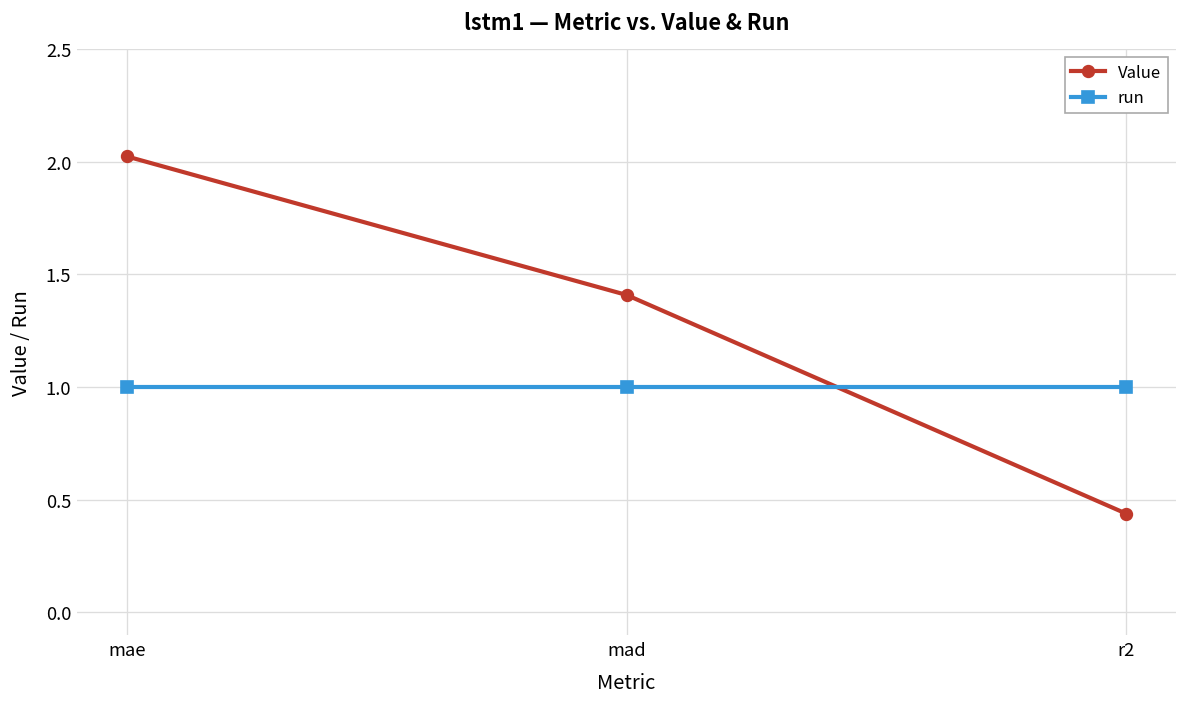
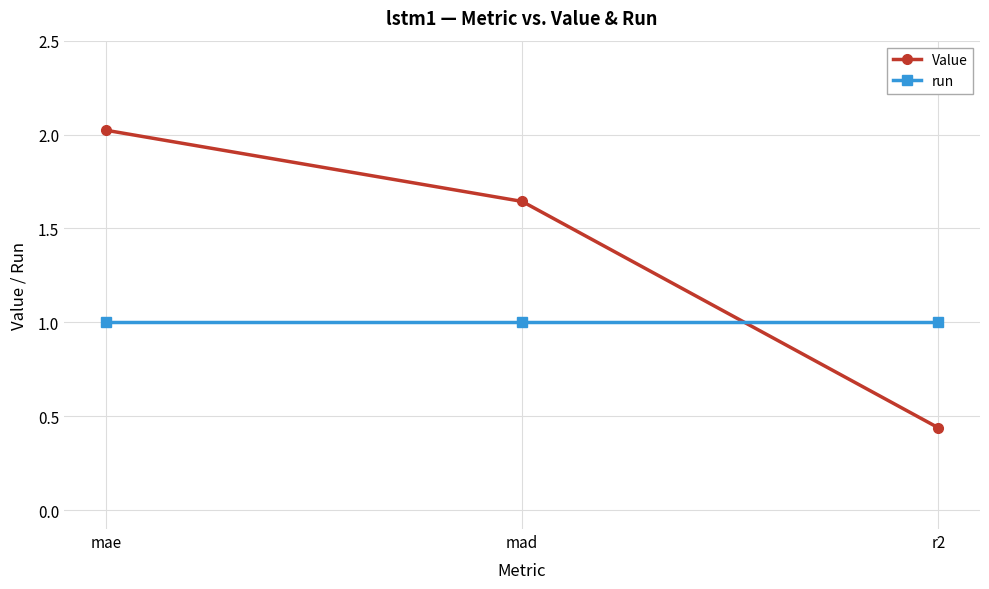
  {
    "Value": {
      "mae": 2.02,
-     "mad": 1.41,
+     "mad": 1.64,
      "r2": 0.44
    },
    "run": {
      "mae": 1.00,
      "mad": 1.00,
      "r2": 1.00
    }
  }
